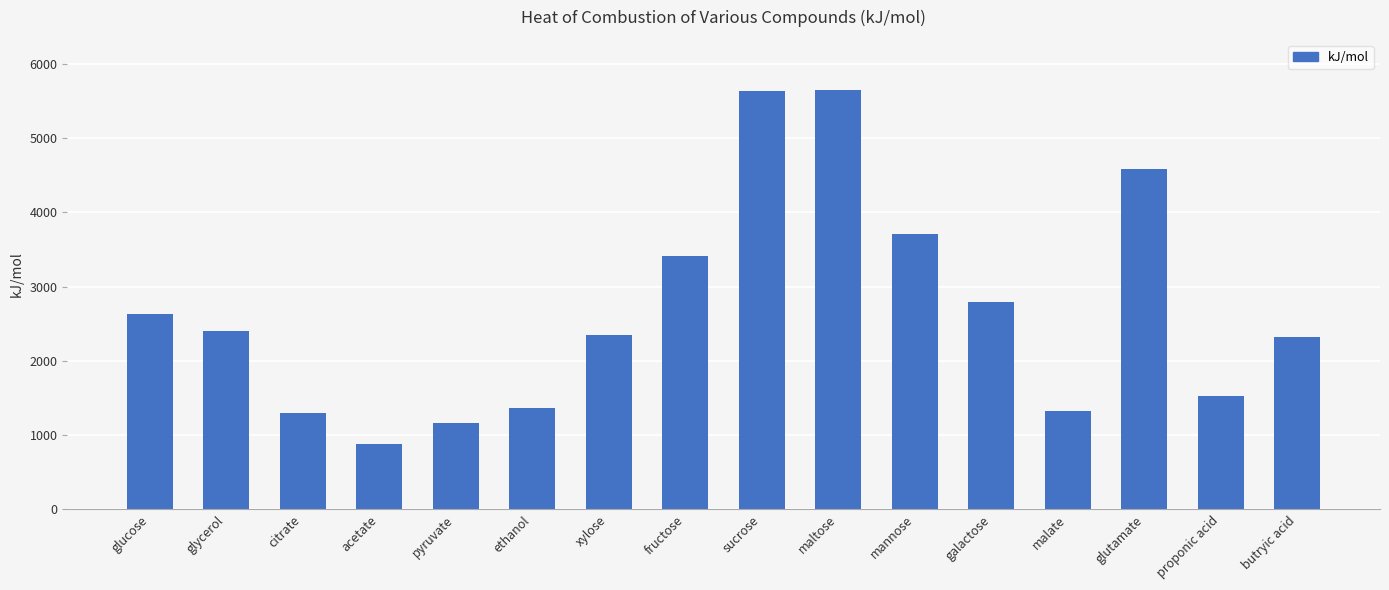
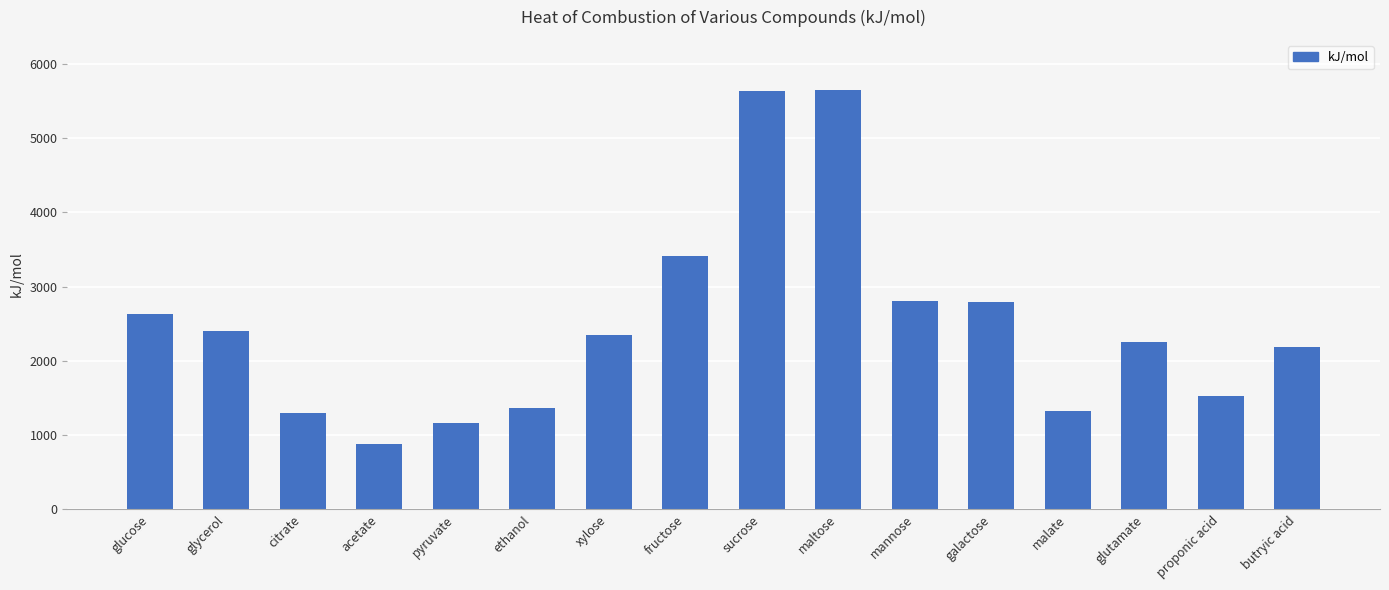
  {
    "glucose": 2600,
    "glycerol": 2400,
    "citrate": 1300,
    "acetate": 900,
    "pyruvate": 1200,
    "ethanol": 1400,
    "xylose": 2300,
    "fructose": 3400,
    "sucrose": 5600,
    "maltose": 5600,
-   "mannose": 3700,
+   "mannose": 2800,
    "galactose": 2800,
    "malate": 1300,
-   "glutamate": 4600,
+   "glutamate": 2300,
    "proponic acid": 1500,
-   "butryic acid": 2300
+   "butryic acid": 2200
  }
